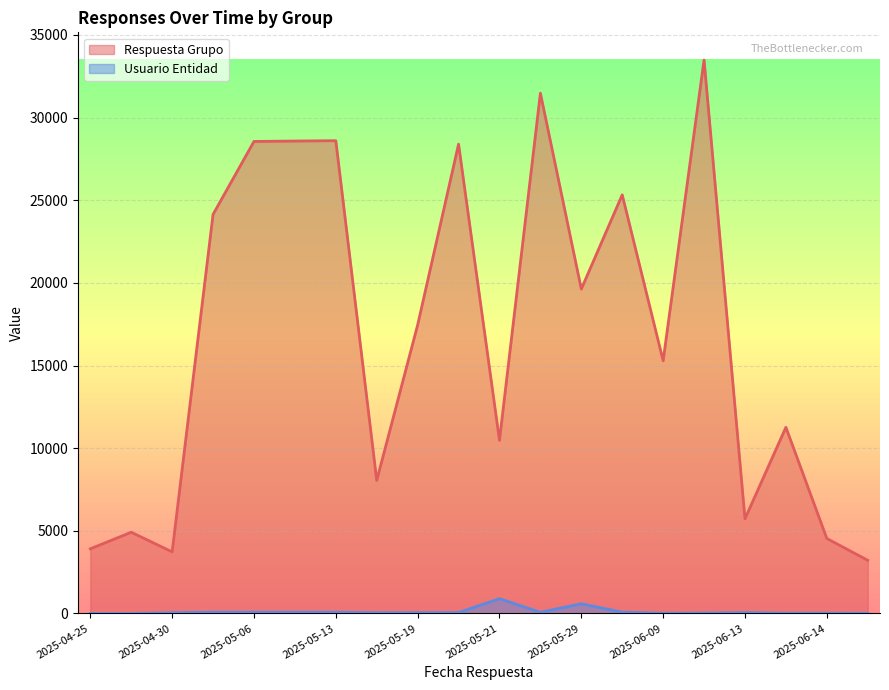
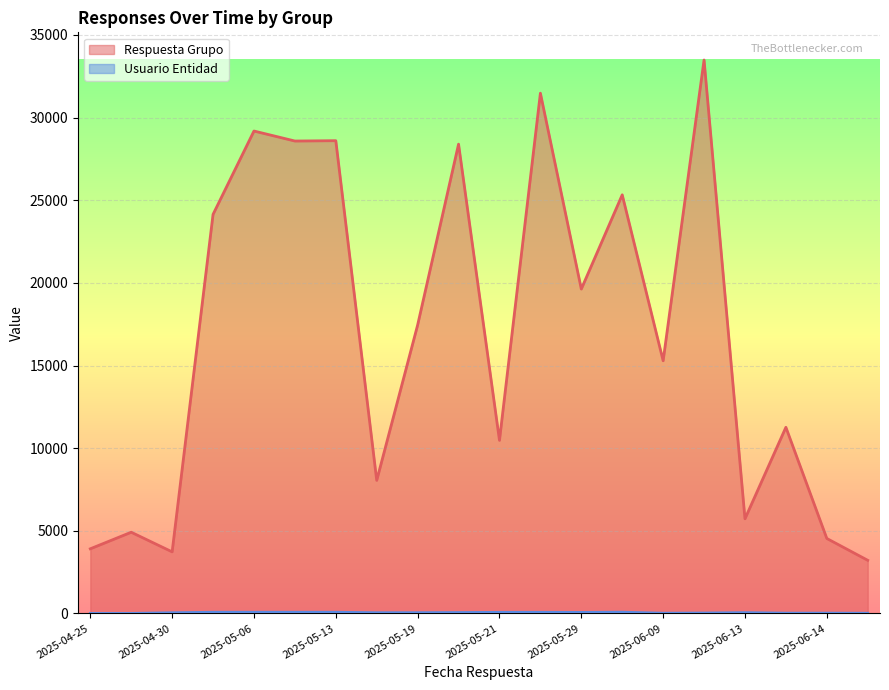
  {
    "Respuesta Grupo": {
      "2025-04-25": 3900,
-     "2025-05-06": 28600,
+     "2025-05-06": 29200,
      "2025-05-21": 10500,
      "2025-05-29": 19600,
      "2025-06-09": 15300,
      "2025-06-14": 4500
    },
    "Usuario Entidad": {
      "2025-04-25": 0,
      "2025-05-06": 100,
-     "2025-05-21": 900,
-     "2025-05-29": 600,
+     "2025-05-21": 100,
+     "2025-05-29": 100,
      "2025-06-09": 0,
      "2025-06-14": 0
    }
  }
